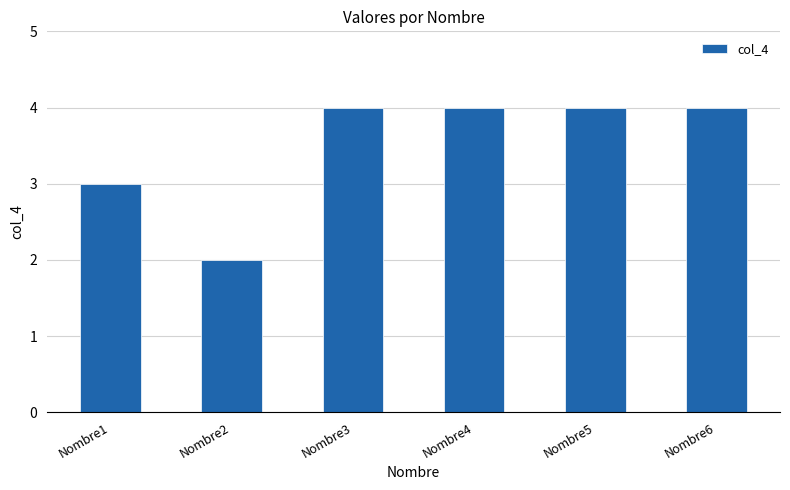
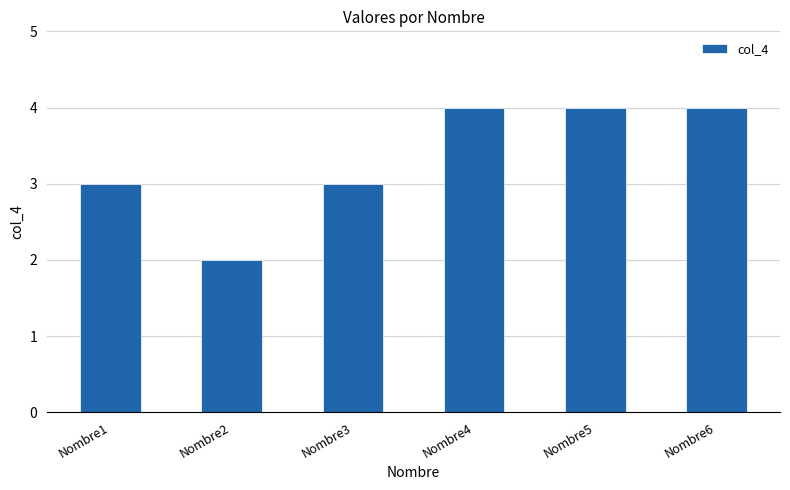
  {
    "Nombre1": 3,
    "Nombre2": 2,
-   "Nombre3": 4,
+   "Nombre3": 3,
    "Nombre4": 4,
    "Nombre5": 4,
    "Nombre6": 4
  }
